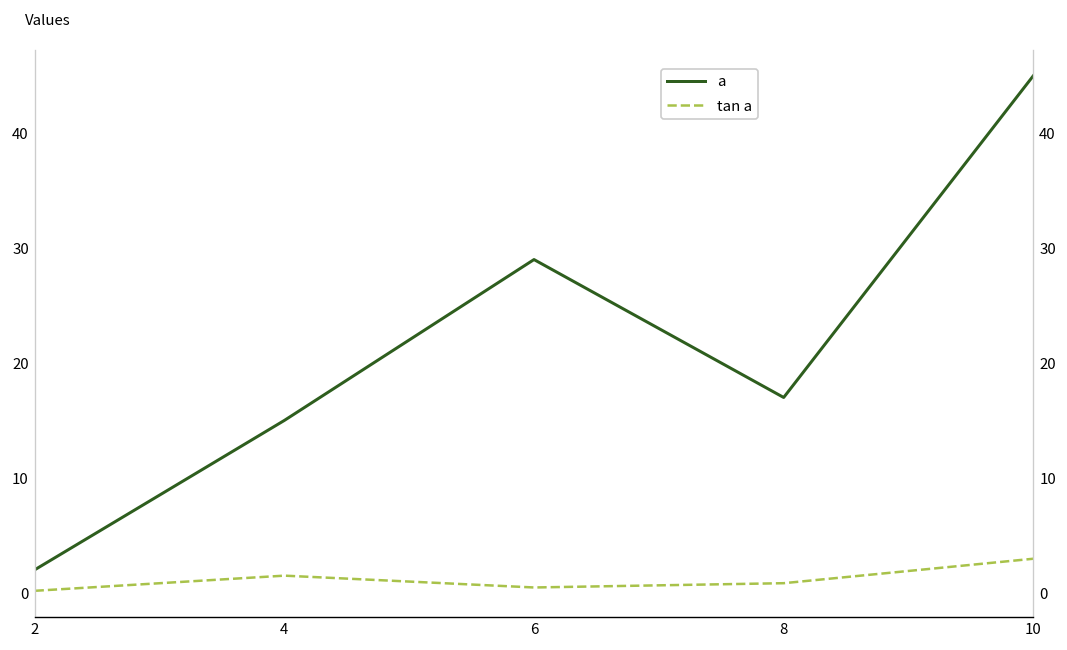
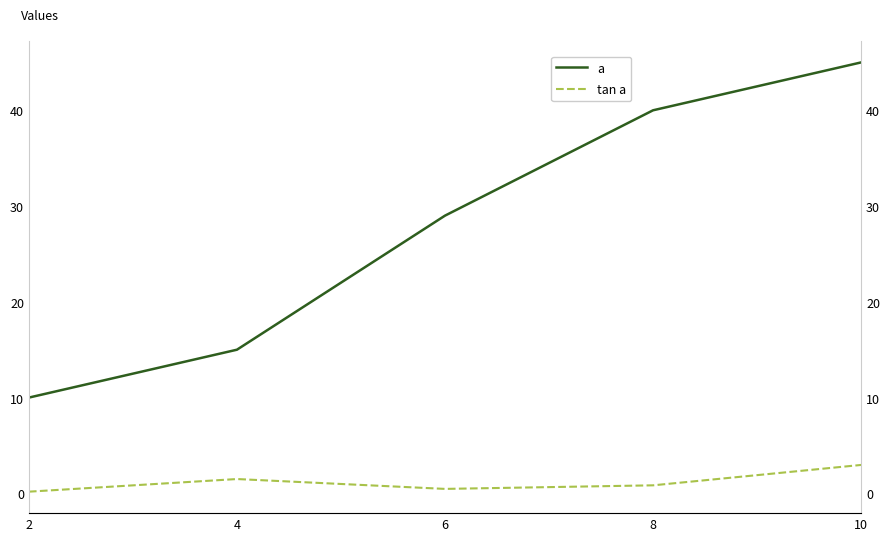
  {
    "a": {
-     "2": 2,
+     "2": 10,
      "4": 15,
      "6": 29,
-     "8": 17,
+     "8": 40,
      "10": 45
    },
    "tan a": {
      "2": 0,
      "4": 1,
      "6": 0,
      "8": 1,
      "10": 3
    }
  }
